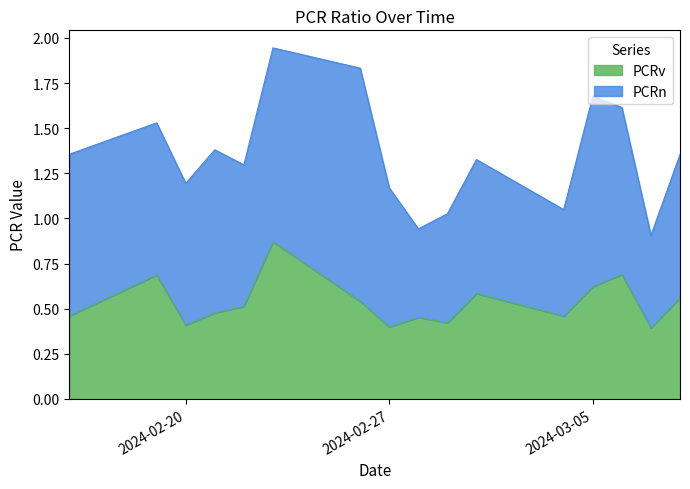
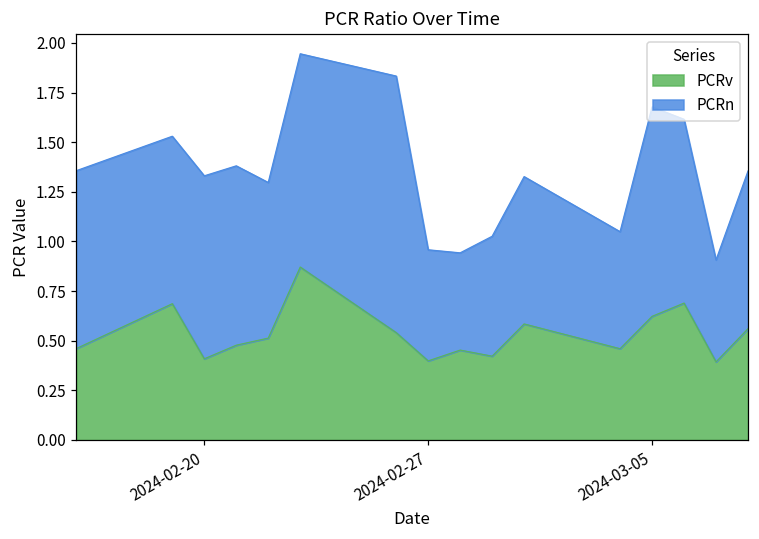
  {
    "PCRv": {
      "2024-02-20": 0.41,
      "2024-02-27": 0.40,
      "2024-03-05": 0.62
    },
    "PCRn": {
-     "2024-02-20": 0.79,
-     "2024-02-27": 0.77
+     "2024-02-20": 0.92,
+     "2024-02-27": 0.56
    }
  }
